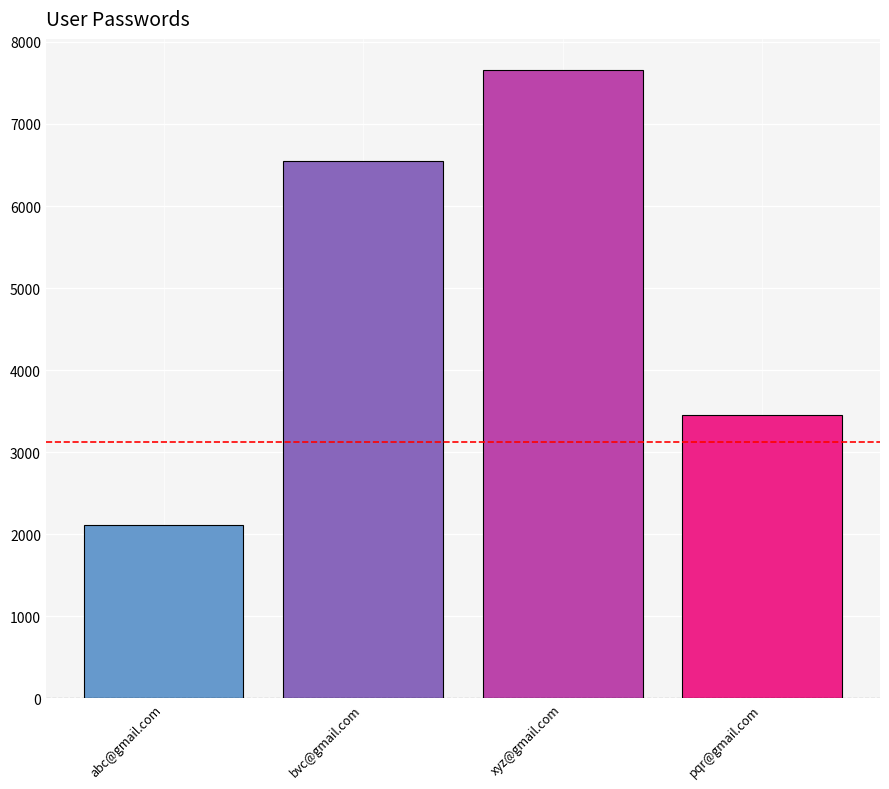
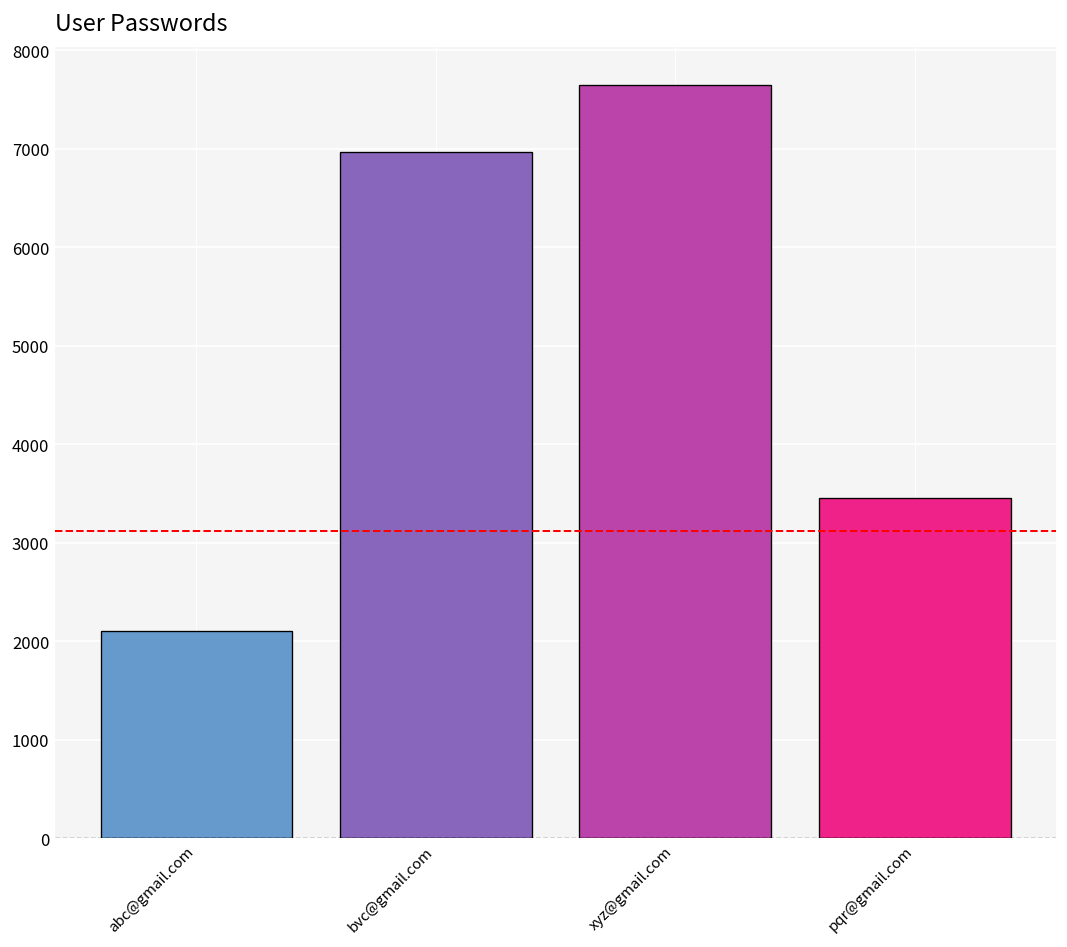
  {
    "abc@gmail.com": 2100,
-   "bvc@gmail.com": 6500,
+   "bvc@gmail.com": 7000,
    "xyz@gmail.com": 7700,
    "pqr@gmail.com": 3500
  }
